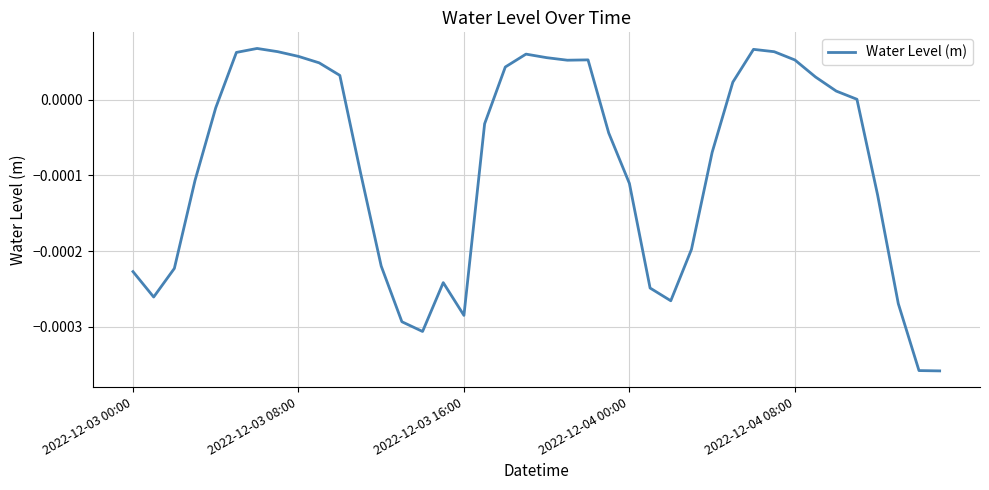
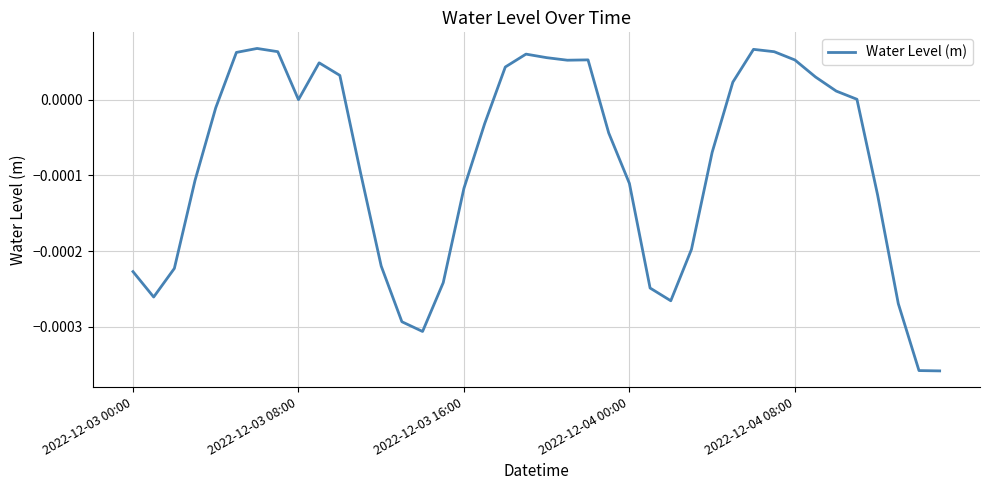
  {
    "2022-12-03 00:00": -0.00023,
-   "2022-12-03 08:00": 0.0001,
-   "2022-12-03 16:00": -0.00028,
+   "2022-12-03 08:00": 0.0000,
+   "2022-12-03 16:00": -0.00012,
    "2022-12-04 00:00": -0.00011,
    "2022-12-04 08:00": 0.00005
  }
